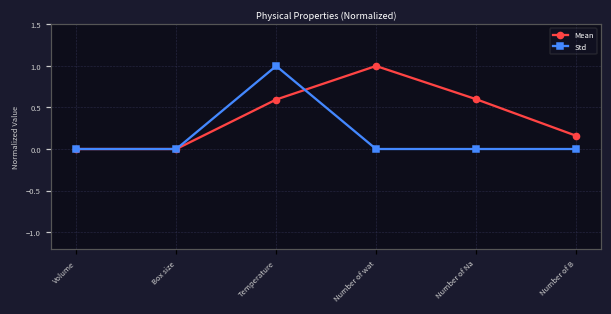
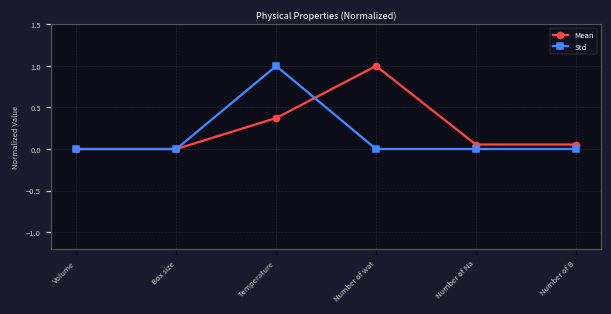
  {
    "Mean": {
-     "Temperature": 0.6,
+     "Temperature": 0.4,
      "Number of wat": 1.0,
-     "Number of Na": 0.6,
-     "Number of B": 0.2
+     "Number of Na": 0.1,
+     "Number of B": 0.1
    },
    "Std": {
      "Temperature": 1.0,
      "Number of wat": 0.0,
      "Number of Na": 0.0,
      "Number of B": 0.0
    }
  }
